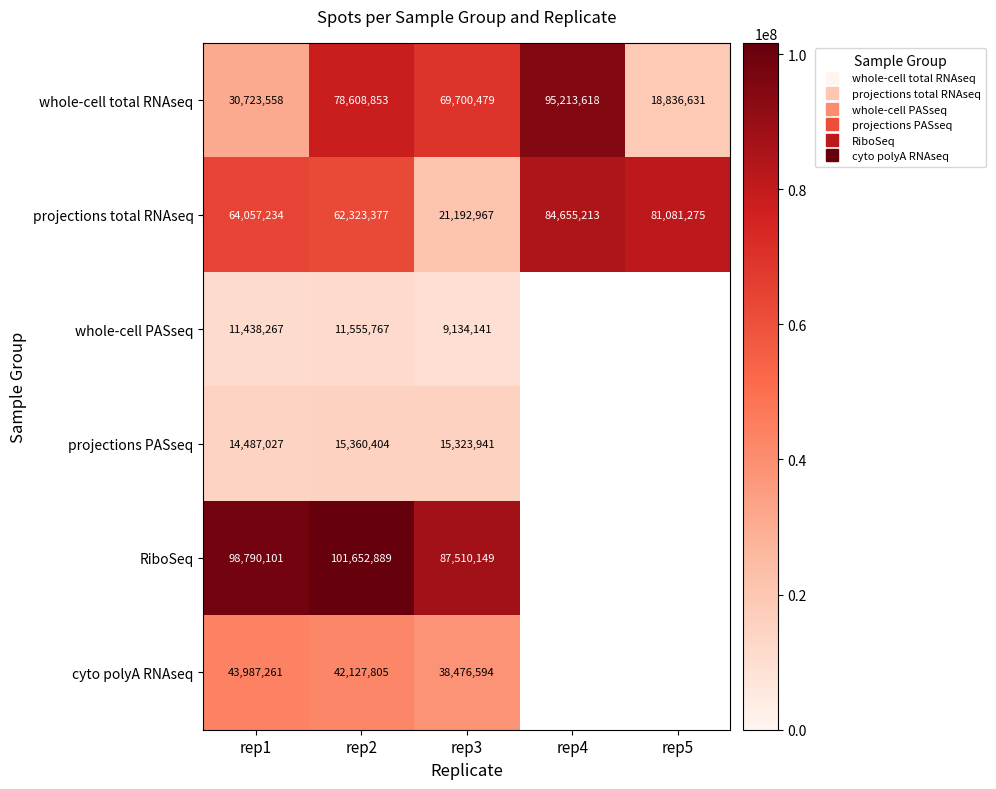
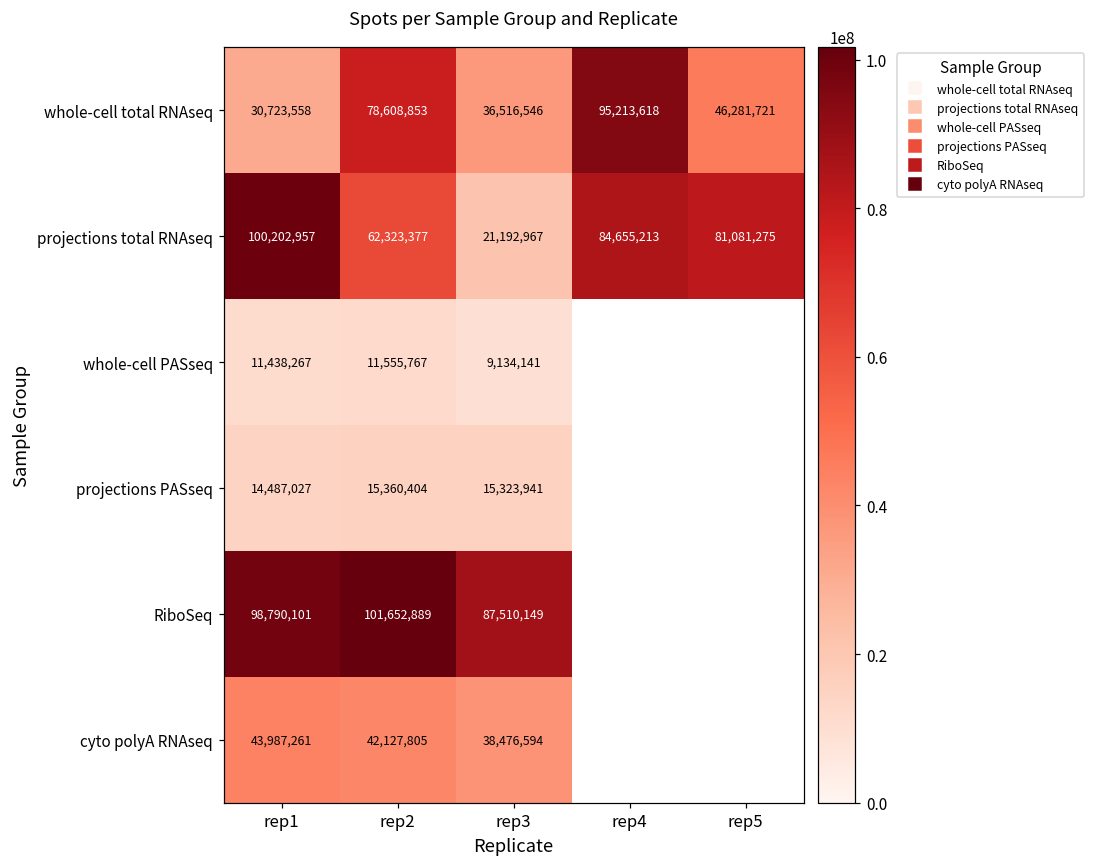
  {
    "whole-cell total RNAseq": {
      "rep1": "30,723,558",
      "rep2": "78,608,853",
-     "rep3": "69,700,479",
+     "rep3": "36,516,546",
      "rep4": "95,213,618",
-     "rep5": "18,836,631"
+     "rep5": "46,281,721"
    },
    "projections total RNAseq": {
-     "rep1": "64,057,234",
+     "rep1": "100,202,957",
      "rep2": "62,323,377",
      "rep3": "21,192,967",
      "rep4": "84,655,213",
      "rep5": "81,081,275"
    },
    "whole-cell PASseq": {
      "rep1": "11,438,267",
      "rep2": "11,555,767",
      "rep3": "9,134,141"
    },
    "projections PASseq": {
      "rep1": "14,487,027",
      "rep2": "15,360,404",
      "rep3": "15,323,941"
    },
    "RiboSeq": {
      "rep1": "98,790,101",
      "rep2": "101,652,889",
      "rep3": "87,510,149"
    },
    "cyto polyA RNAseq": {
      "rep1": "43,987,261",
      "rep2": "42,127,805",
      "rep3": "38,476,594"
    }
  }
